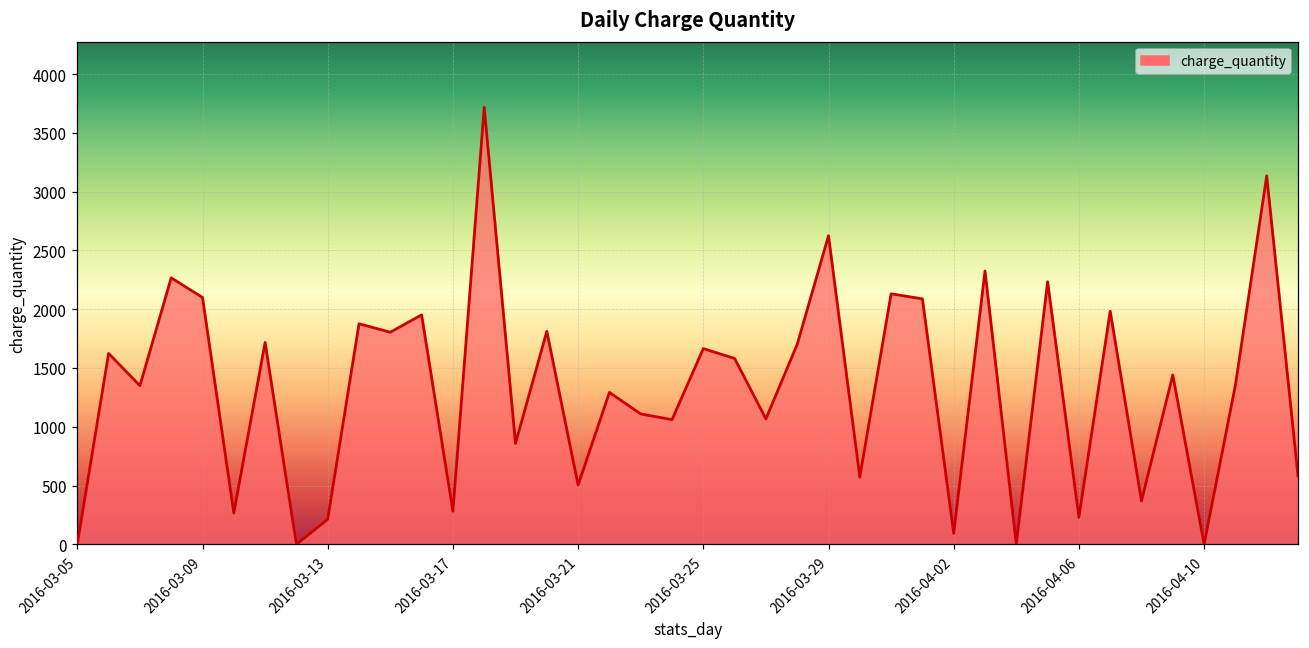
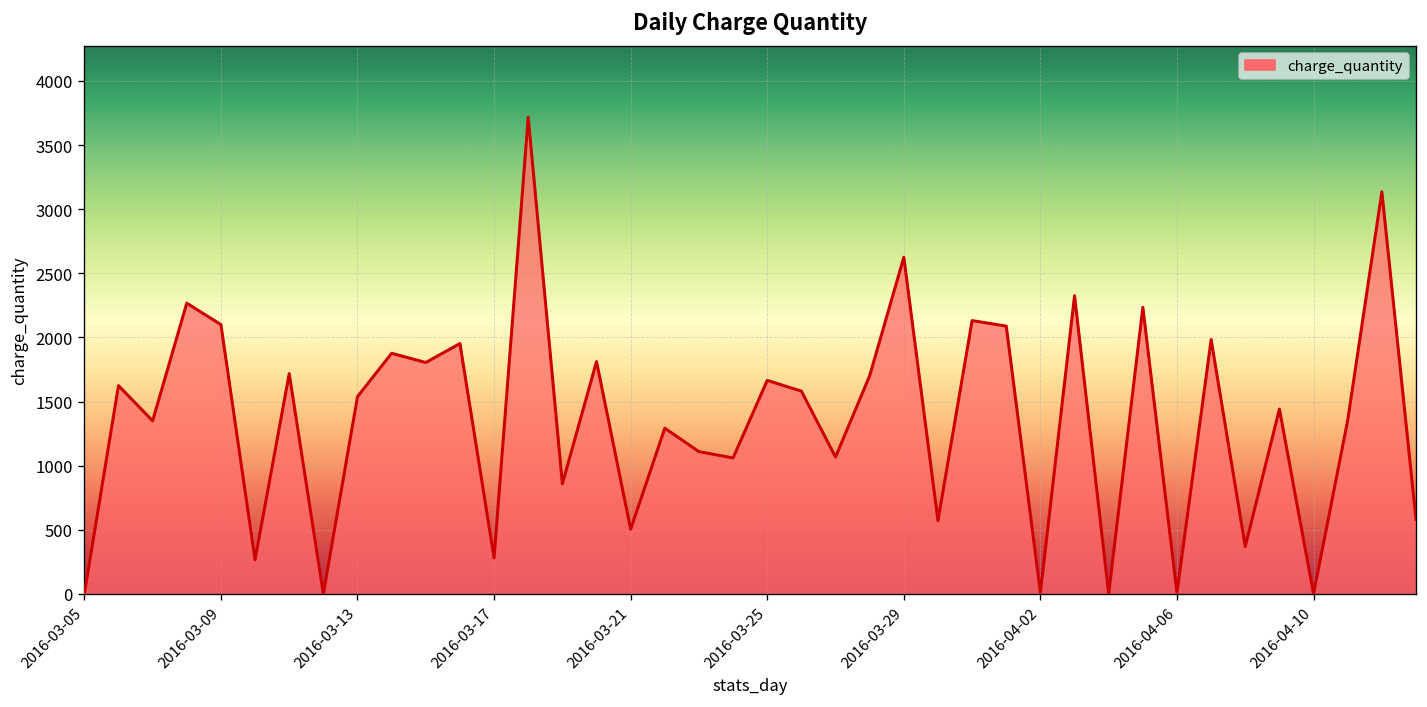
  {
    "2016-03-05": 0,
    "2016-03-09": 2100,
-   "2016-03-13": 210,
+   "2016-03-13": 1540,
    "2016-03-17": 280,
    "2016-03-21": 500,
    "2016-03-25": 1660,
    "2016-03-29": 2630,
-   "2016-04-02": 90,
-   "2016-04-06": 230,
+   "2016-04-02": 10,
+   "2016-04-06": 10,
    "2016-04-10": 0
  }
